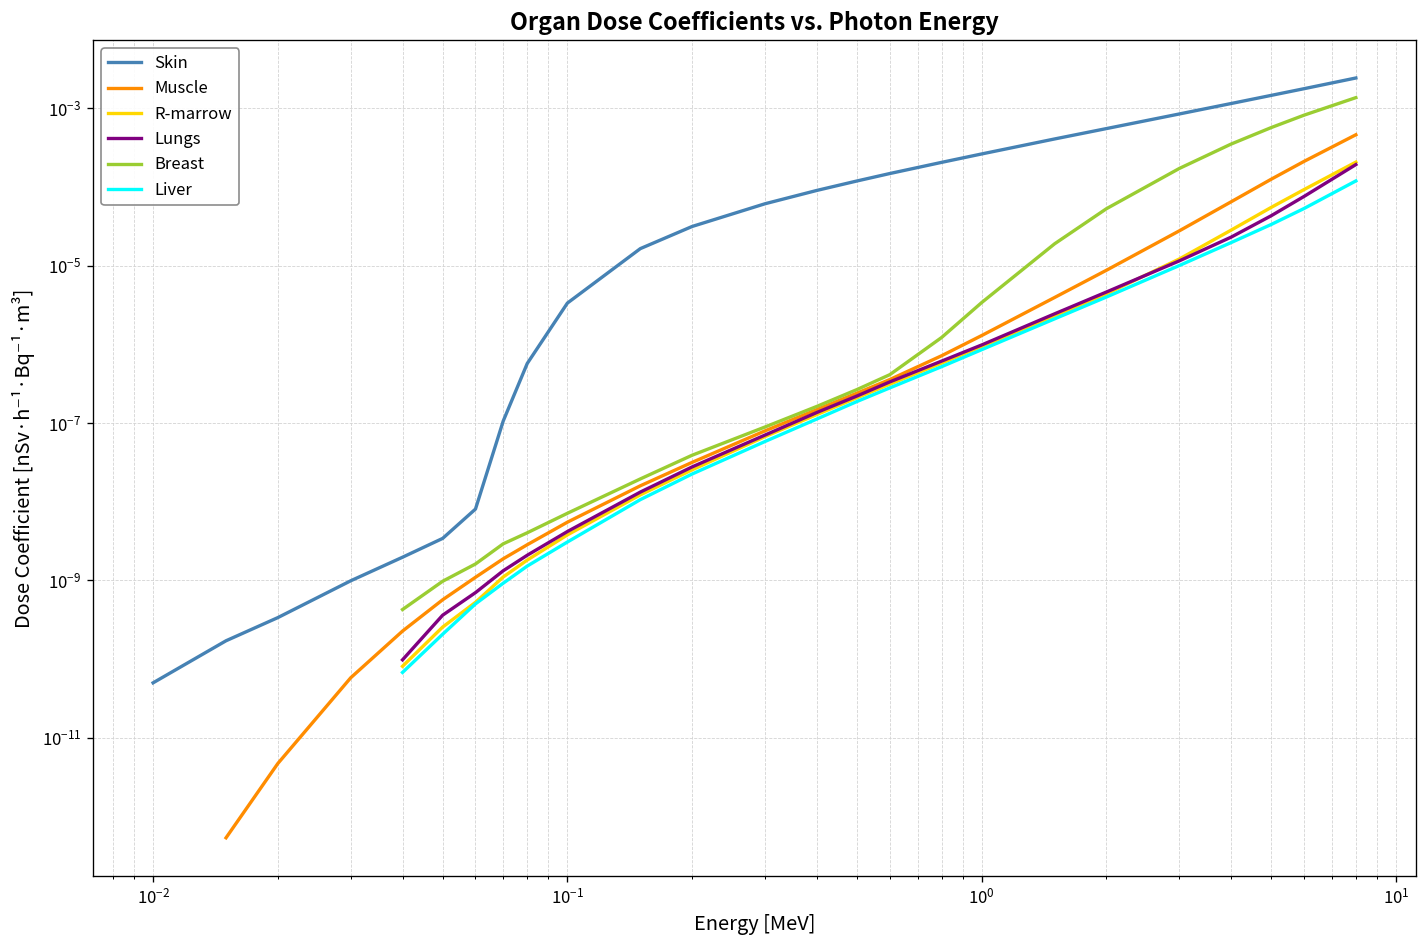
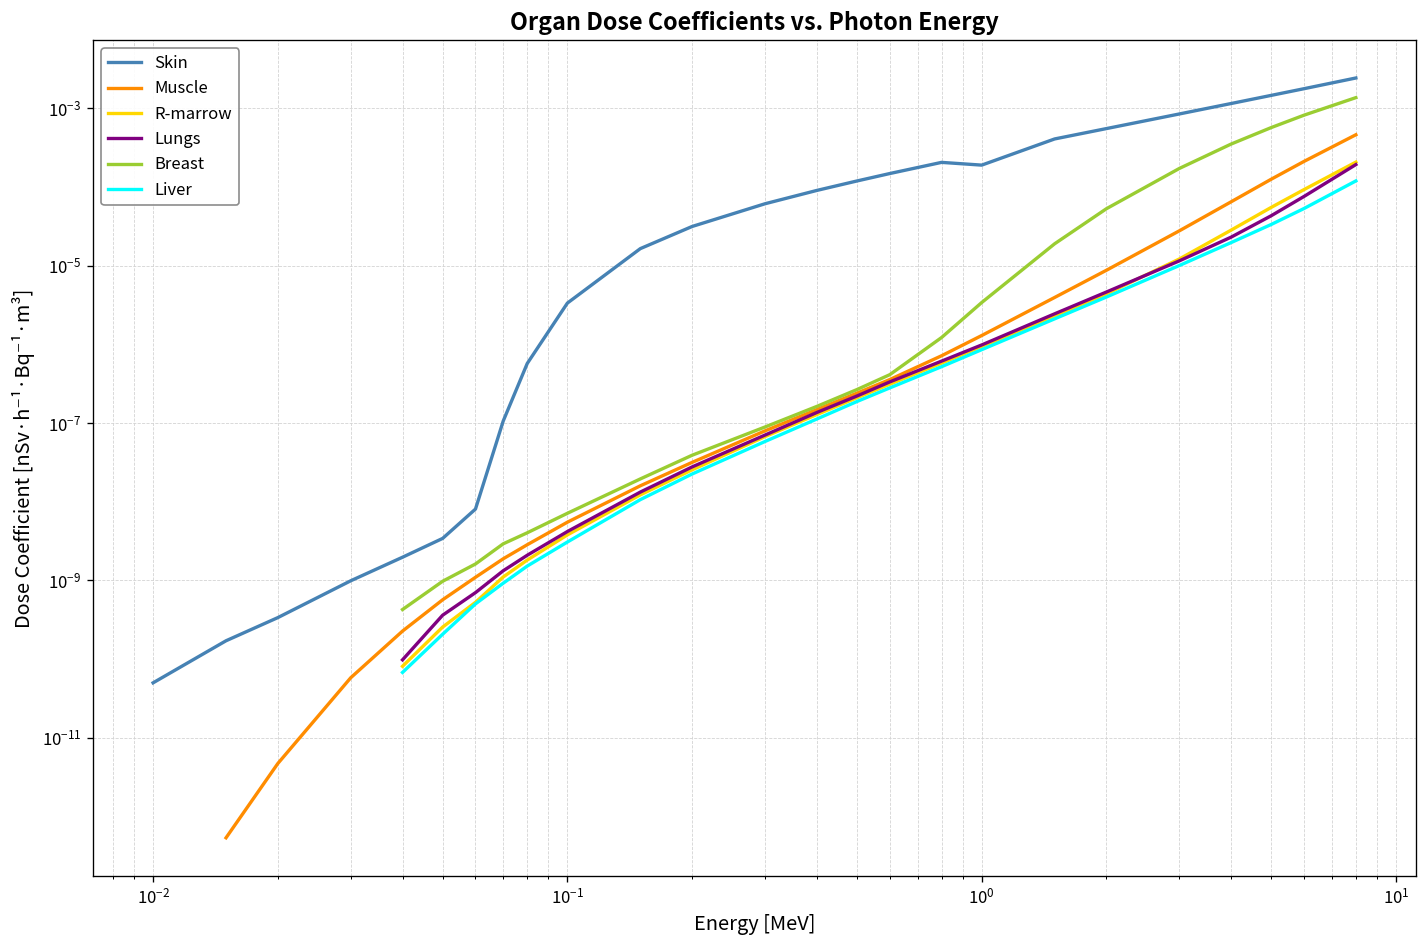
  {
    "Skin": {
      "10^-2": 0.00000000005,
      "10^-1": 0.000003,
-     "10^0": 0.00026
+     "10^0": 0.00019
    },
    "Muscle": {
      "10^-1": 0.000000005,
      "10^0": 0.0000013
    },
    "R-marrow": {
      "10^-1": 0.000000004
    },
    "Lungs": {
      "10^-1": 0.000000004
    },
    "Breast": {
      "10^-1": 0.000000007,
      "10^0": 0.000003
    },
    "Liver": {
      "10^-1": 0.000000003,
      "10^0": 0.0000009
    }
  }
